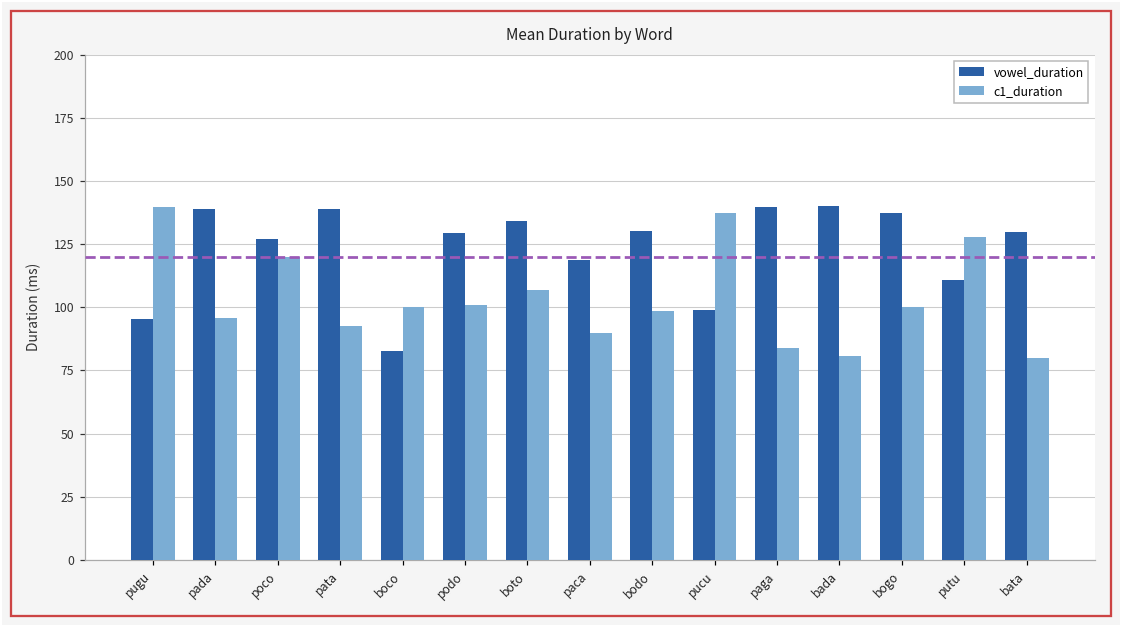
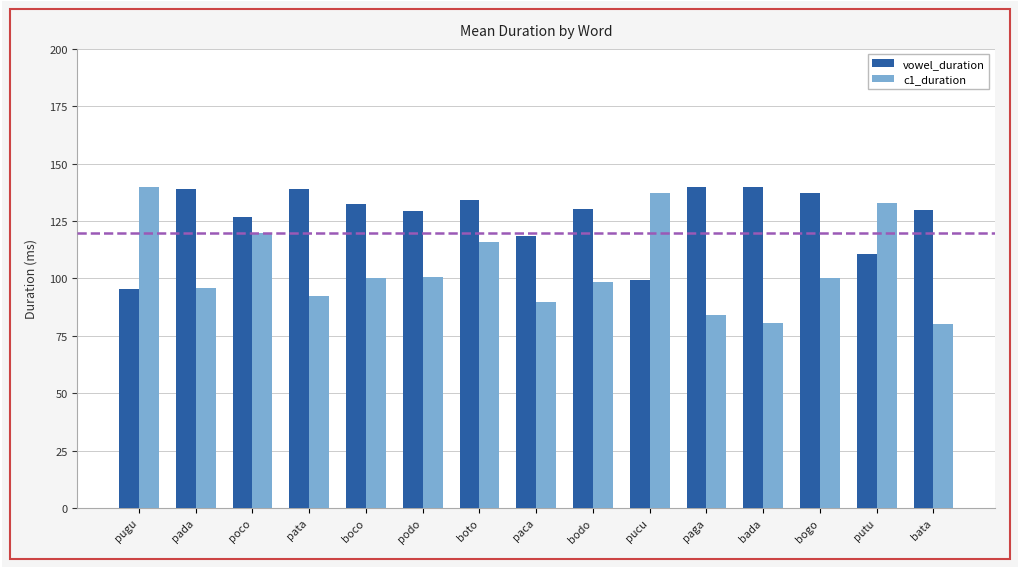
  {
    "vowel_duration": {
      "pugu": 95,
      "pada": 139,
      "poco": 127,
      "pata": 139,
-     "boco": 83,
+     "boco": 132,
      "podo": 130,
      "boto": 134,
      "paca": 119,
      "bodo": 130,
      "pucu": 99,
      "paga": 140,
      "bada": 140,
      "bogo": 137,
      "putu": 111,
      "bata": 130
    },
    "c1_duration": {
      "pugu": 140,
      "pada": 96,
      "poco": 120,
      "pata": 93,
      "boco": 100,
      "podo": 101,
-     "boto": 107,
+     "boto": 116,
      "paca": 90,
      "bodo": 98,
      "pucu": 137,
      "paga": 84,
      "bada": 81,
      "bogo": 100,
-     "putu": 128,
+     "putu": 133,
      "bata": 80
    }
  }
